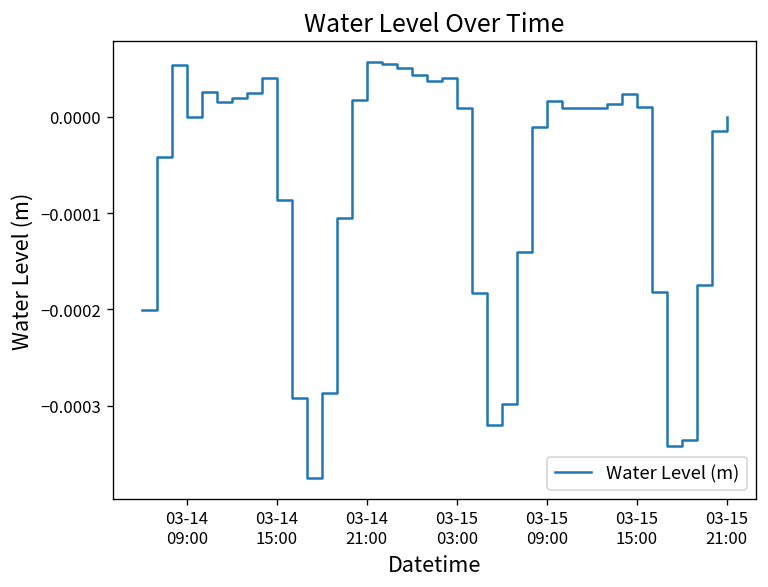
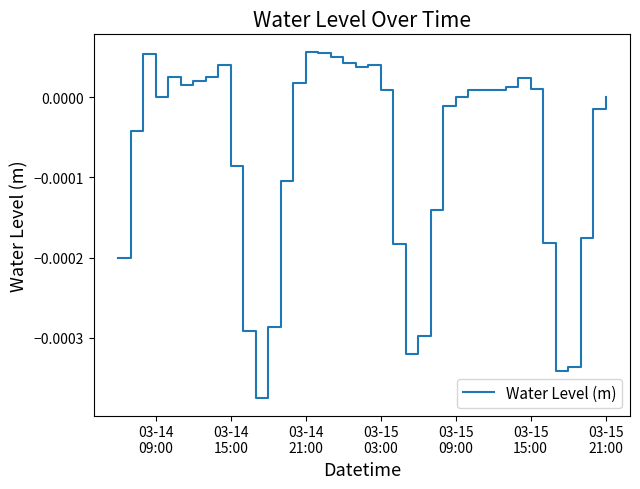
  {
    "03-14 09:00": 0.00000,
    "03-14 15:00": -0.00009,
    "03-14 21:00": 0.00006,
    "03-15 03:00": 0.00001,
-   "03-15 09:00": 0.00002,
+   "03-15 09:00": 0.00000,
    "03-15 15:00": 0.00001,
    "03-15 21:00": 0.00000
  }
